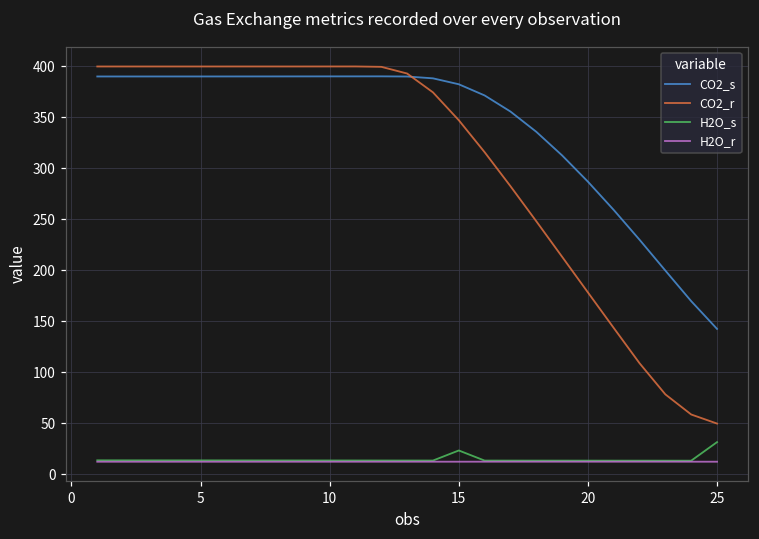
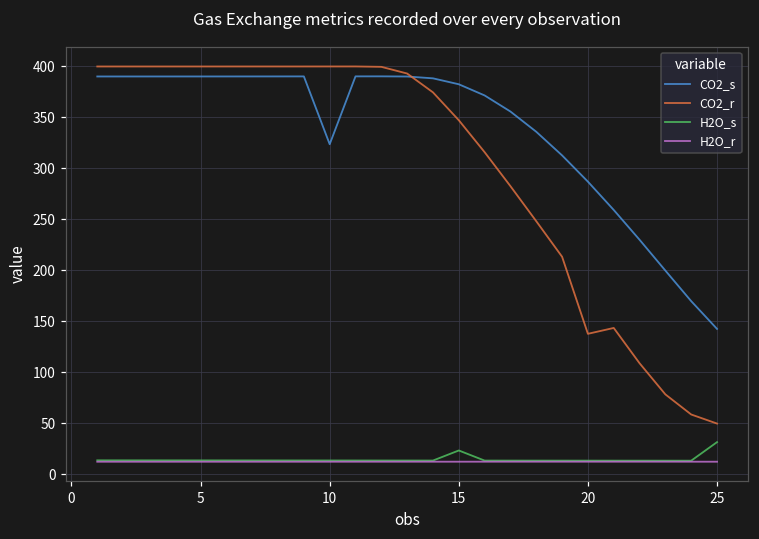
  {
    "CO2_s": {
      "5": 390,
-     "10": 390,
+     "10": 320,
      "15": 380,
      "20": 290,
      "25": 140
    },
    "CO2_r": {
      "5": 400,
      "10": 400,
      "15": 350,
-     "20": 180,
+     "20": 140,
      "25": 50
    },
    "H2O_s": {
      "15": 20,
      "25": 30
    },
    "H2O_r": {
      "15": 10,
      "25": 10
    }
  }
